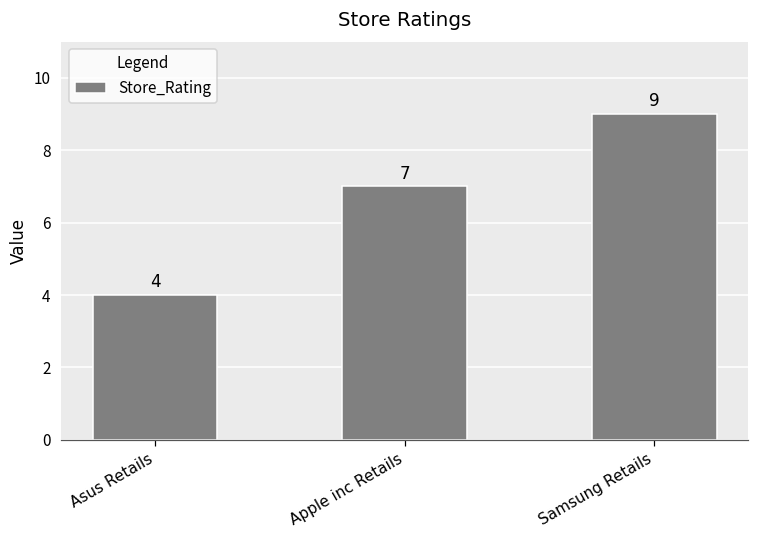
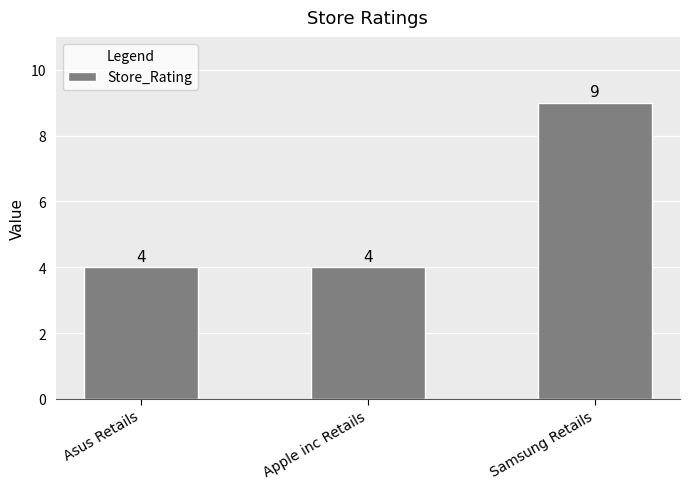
  {
    "Asus Retails": 4,
-   "Apple inc Retails": 7,
+   "Apple inc Retails": 4,
    "Samsung Retails": 9
  }
